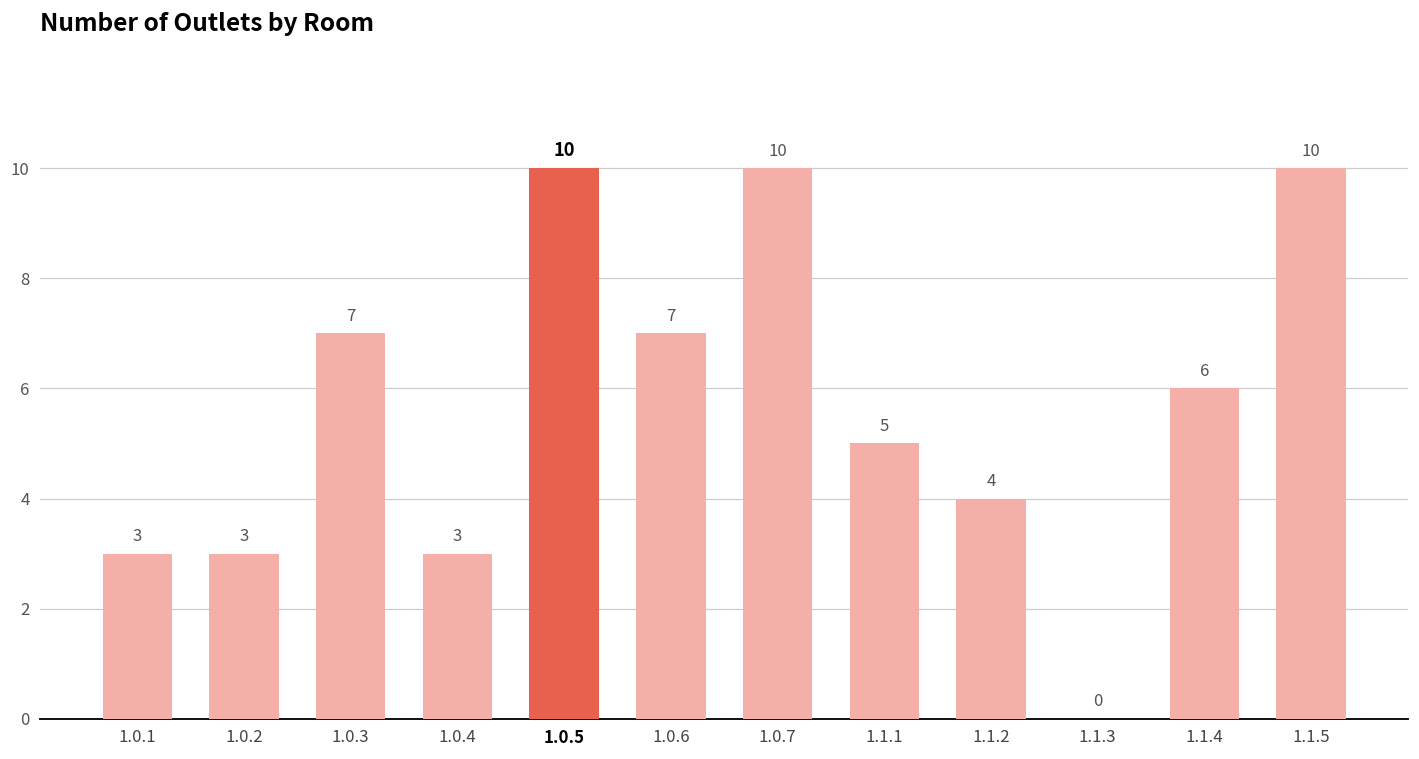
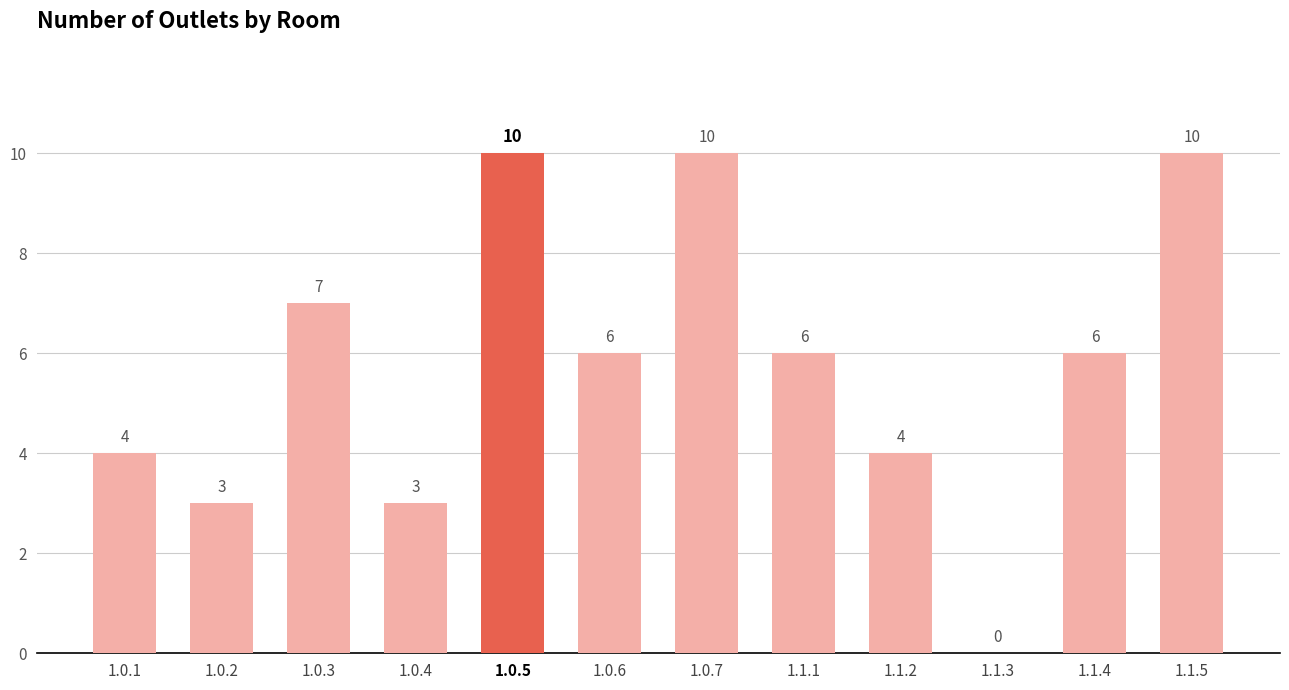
  {
-   "1.0.1": 3,
+   "1.0.1": 4,
    "1.0.2": 3,
    "1.0.3": 7,
    "1.0.4": 3,
    "1.0.5": 10,
-   "1.0.6": 7,
+   "1.0.6": 6,
    "1.0.7": 10,
-   "1.1.1": 5,
+   "1.1.1": 6,
    "1.1.2": 4,
    "1.1.3": 0,
    "1.1.4": 6,
    "1.1.5": 10
  }
